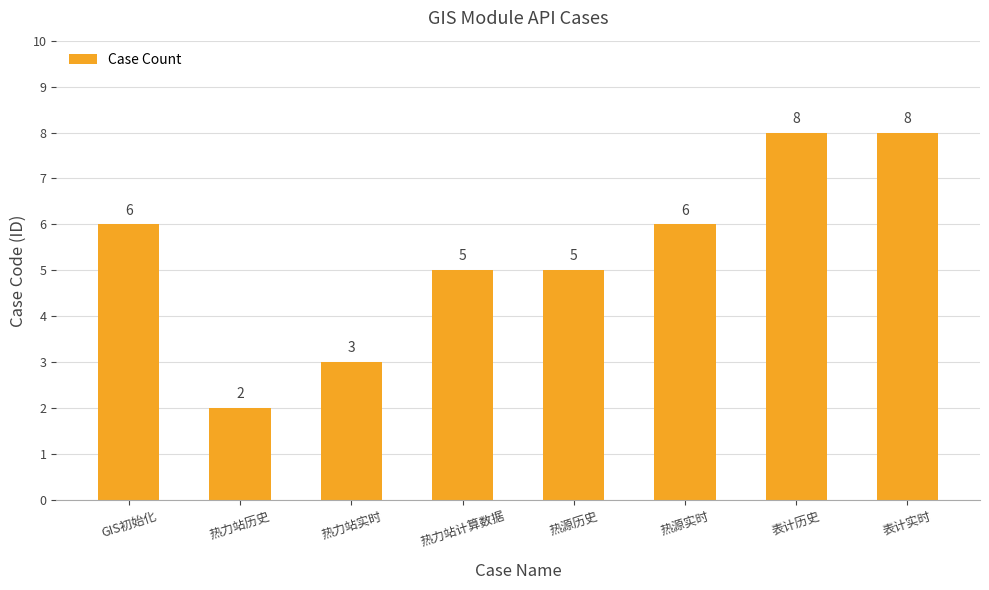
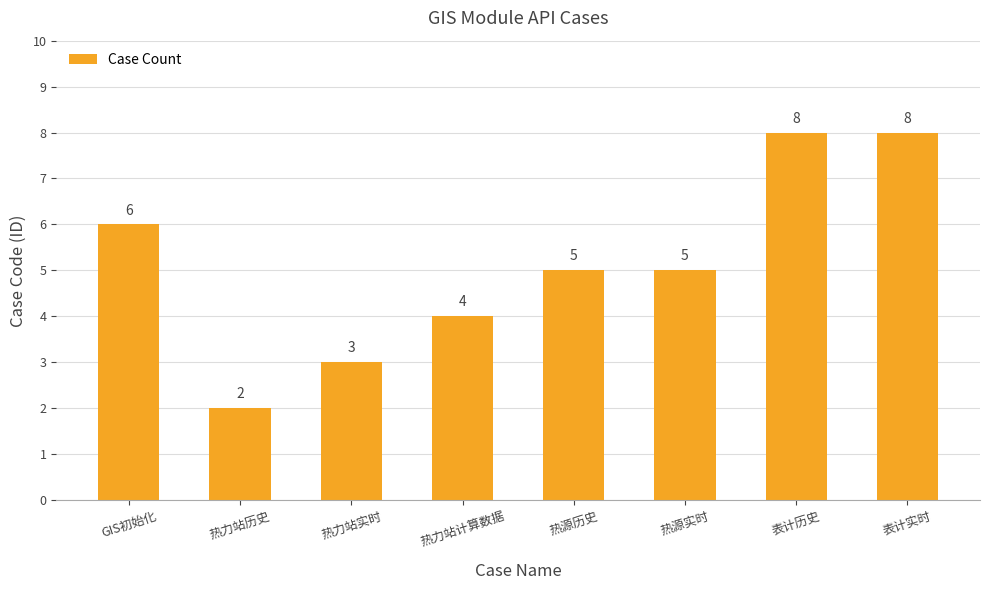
  {
    "GIS初始化": 6,
    "热力站历史": 2,
    "热力站实时": 3,
-   "热力站计算数据": 5,
+   "热力站计算数据": 4,
    "热源历史": 5,
-   "热源实时": 6,
+   "热源实时": 5,
    "表计历史": 8,
    "表计实时": 8
  }
